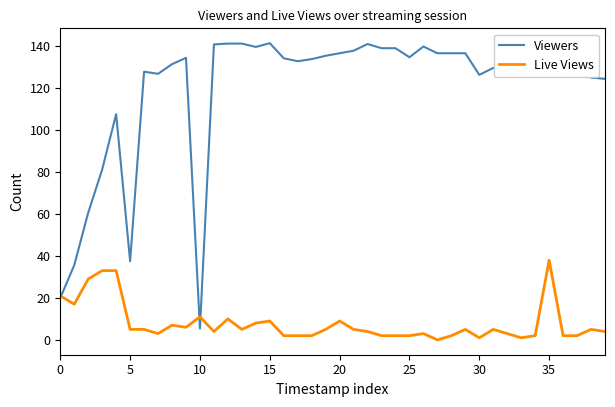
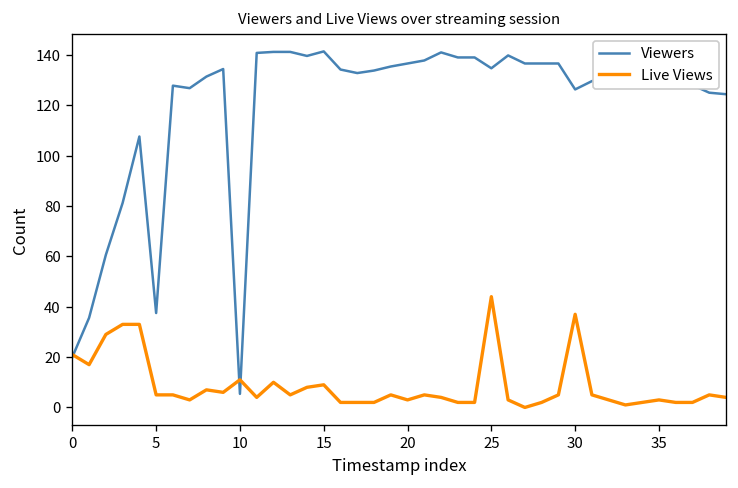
  {
    "Viewers": {
      "5": 38,
      "10": 5,
      "15": 141,
      "20": 137,
      "25": 135,
      "30": 126
    },
    "Live Views": {
      "5": 5,
      "10": 11,
      "15": 9,
-     "20": 9,
-     "25": 2,
-     "30": 1,
-     "35": 38
+     "20": 3,
+     "25": 44,
+     "30": 37,
+     "35": 3
    }
  }
